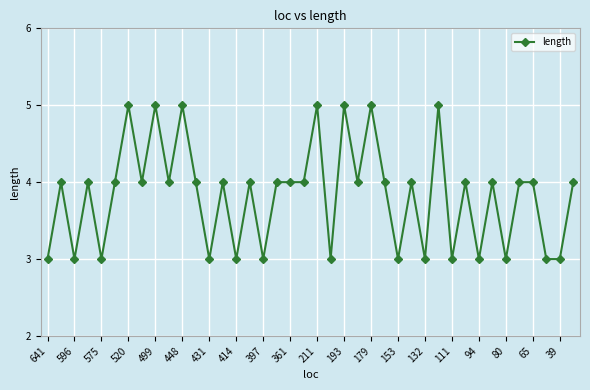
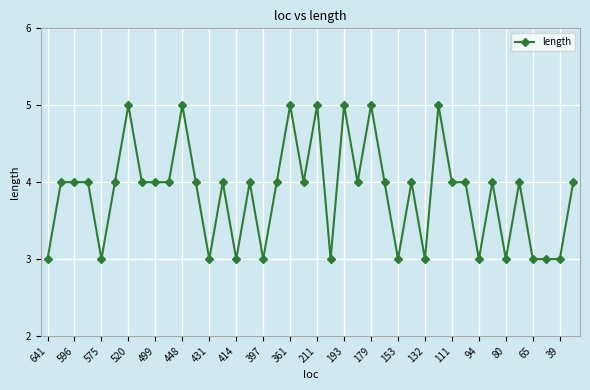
  {
    "641": 3,
-   "596": 3,
+   "596": 4,
    "575": 3,
    "520": 5,
-   "499": 5,
+   "499": 4,
    "448": 5,
    "431": 3,
    "414": 3,
    "397": 3,
-   "361": 4,
+   "361": 5,
    "211": 5,
    "193": 5,
    "179": 5,
    "153": 3,
    "132": 3,
-   "111": 3,
+   "111": 4,
    "94": 3,
    "80": 3,
-   "65": 4
+   "65": 3
  }
